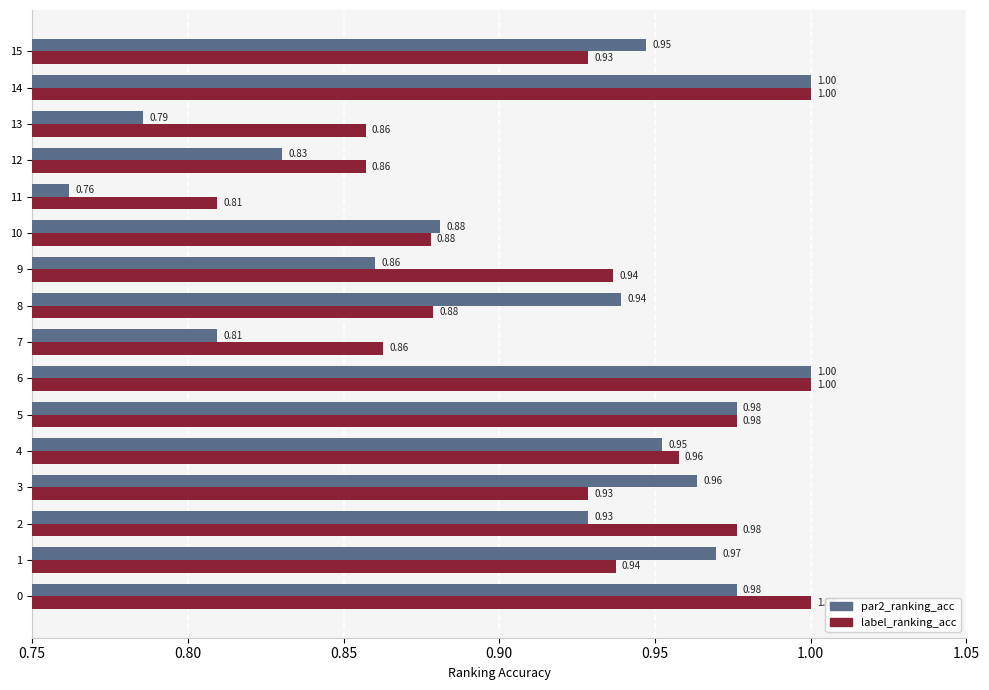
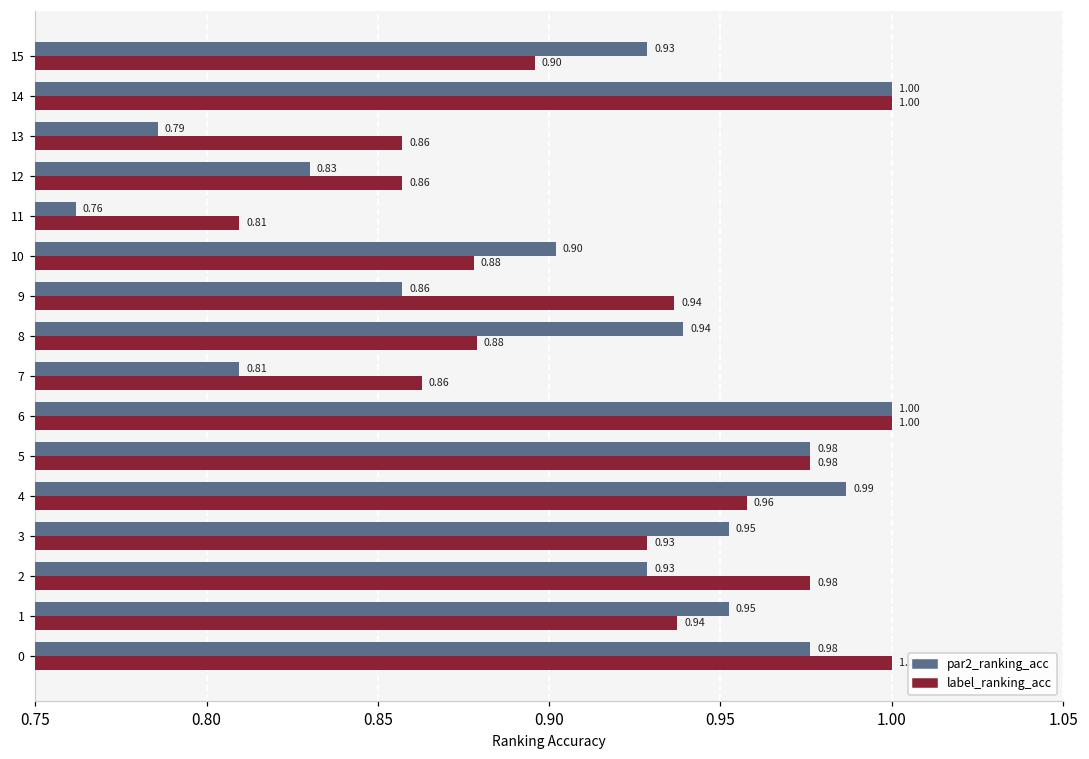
  {
    "par2_ranking_acc": {
-     "15": 0.95,
+     "15": 0.93,
      "14": 1.00,
      "13": 0.79,
      "12": 0.83,
      "11": 0.76,
-     "10": 0.88,
-     "9": 0.860,
+     "10": 0.90,
+     "9": 0.857,
      "8": 0.94,
      "7": 0.81,
      "6": 1.00,
      "5": 0.98,
-     "4": 0.95,
-     "3": 0.96,
+     "4": 0.99,
+     "3": 0.95,
      "2": 0.93,
-     "1": 0.97,
+     "1": 0.95,
      "0": 0.98
    },
    "label_ranking_acc": {
-     "15": 0.93,
+     "15": 0.90,
      "14": 1.00,
      "13": 0.86,
      "12": 0.86,
      "11": 0.81,
      "10": 0.88,
      "9": 0.94,
      "8": 0.88,
      "7": 0.86,
      "6": 1.00,
      "5": 0.98,
      "4": 0.96,
      "3": 0.93,
      "2": 0.98,
      "1": 0.94
    }
  }
